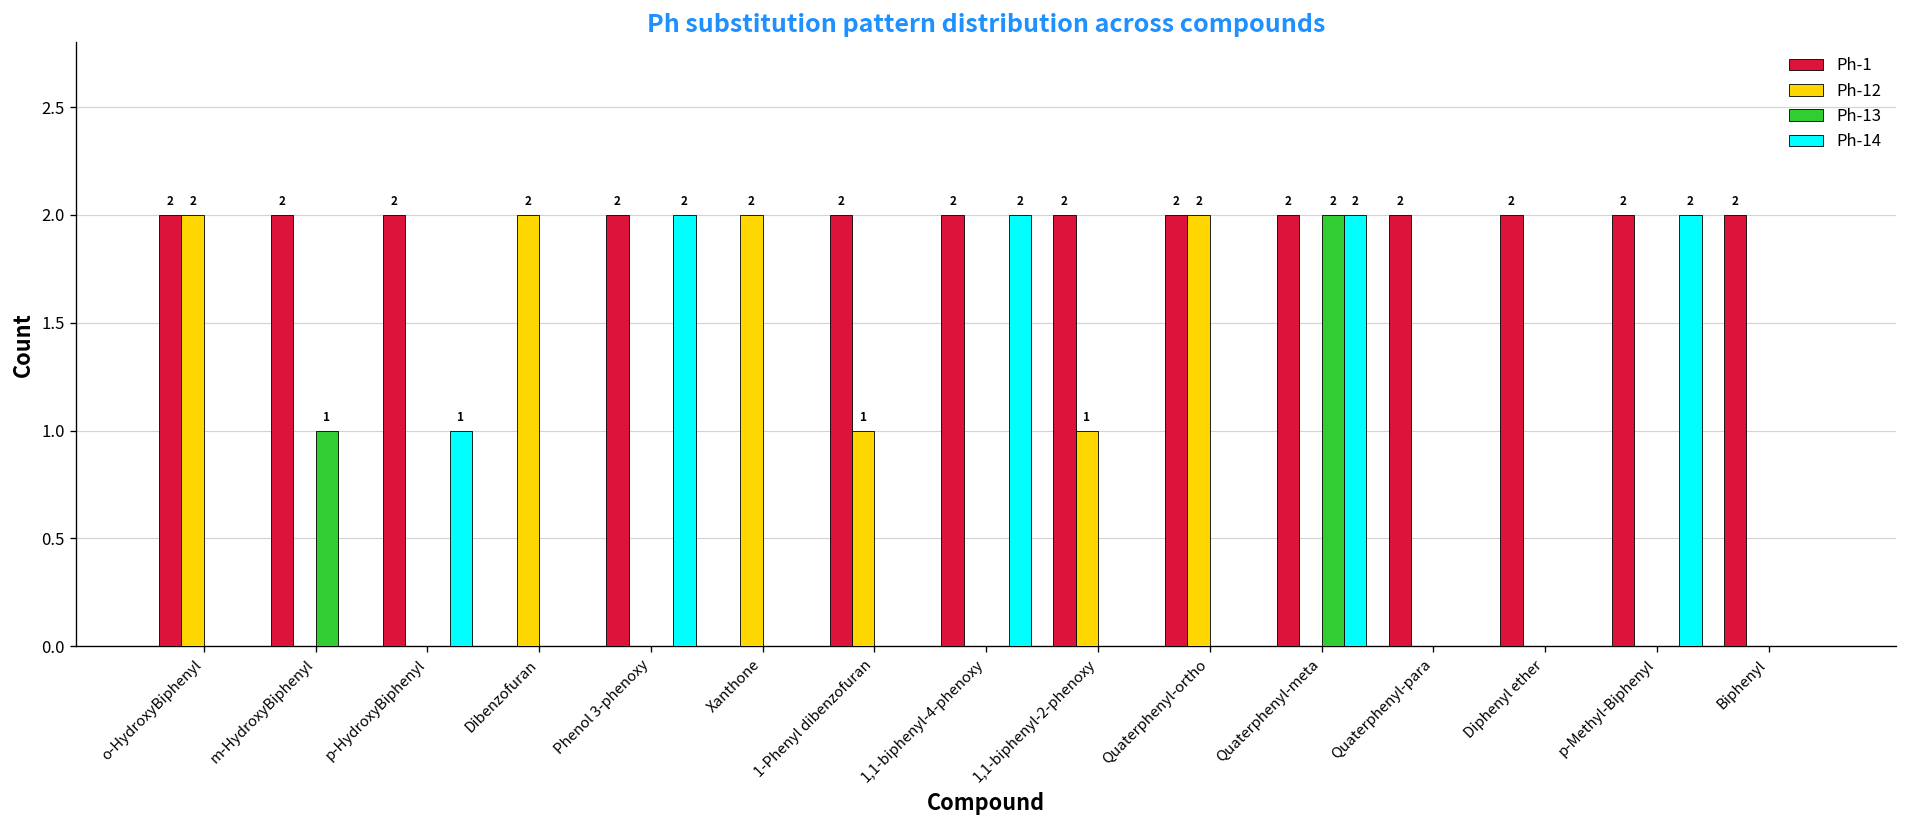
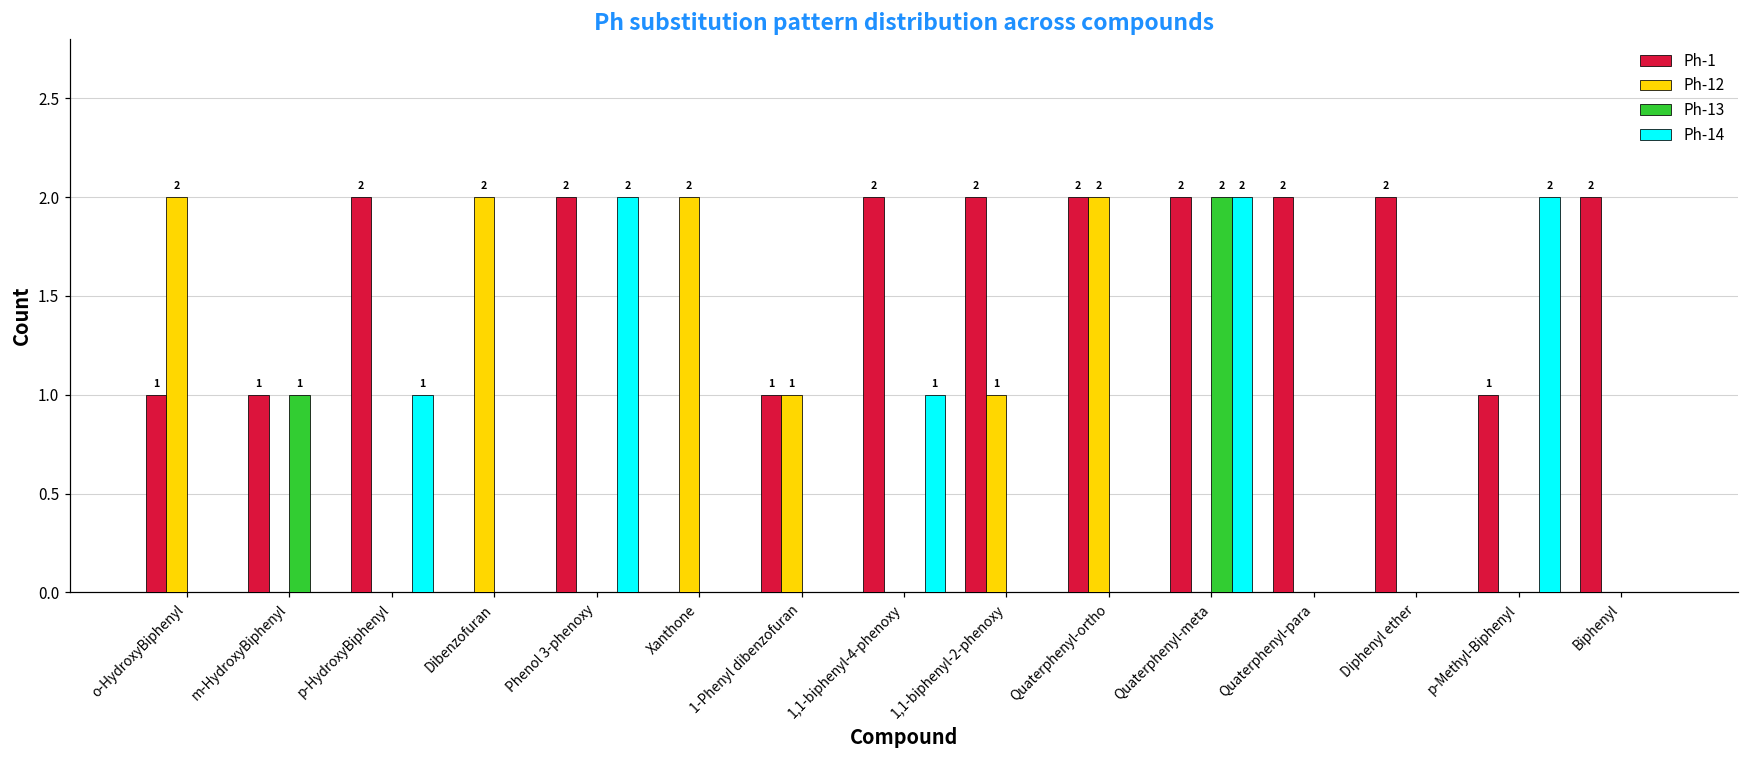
  {
    "Ph-1": {
-     "o-HydroxyBiphenyl": 2,
-     "m-HydroxyBiphenyl": 2,
+     "o-HydroxyBiphenyl": 1,
+     "m-HydroxyBiphenyl": 1,
      "p-HydroxyBiphenyl": 2,
      "Phenol 3-phenoxy": 2,
-     "1-Phenyl dibenzofuran": 2,
+     "1-Phenyl dibenzofuran": 1,
      "1,1-biphenyl-4-phenoxy": 2,
      "1,1-biphenyl-2-phenoxy": 2,
      "Quaterphenyl-ortho": 2,
      "Quaterphenyl-meta": 2,
      "Quaterphenyl-para": 2,
      "Diphenyl ether": 2,
-     "p-Methyl-Biphenyl": 2,
+     "p-Methyl-Biphenyl": 1,
      "Biphenyl": 2
    },
    "Ph-12": {
      "o-HydroxyBiphenyl": 2,
      "Dibenzofuran": 2,
      "Xanthone": 2,
      "1-Phenyl dibenzofuran": 1,
      "1,1-biphenyl-2-phenoxy": 1,
      "Quaterphenyl-ortho": 2
    },
    "Ph-13": {
      "m-HydroxyBiphenyl": 1,
      "Quaterphenyl-meta": 2
    },
    "Ph-14": {
      "p-HydroxyBiphenyl": 1,
      "Phenol 3-phenoxy": 2,
-     "1,1-biphenyl-4-phenoxy": 2,
+     "1,1-biphenyl-4-phenoxy": 1,
      "Quaterphenyl-meta": 2,
      "p-Methyl-Biphenyl": 2
    }
  }
